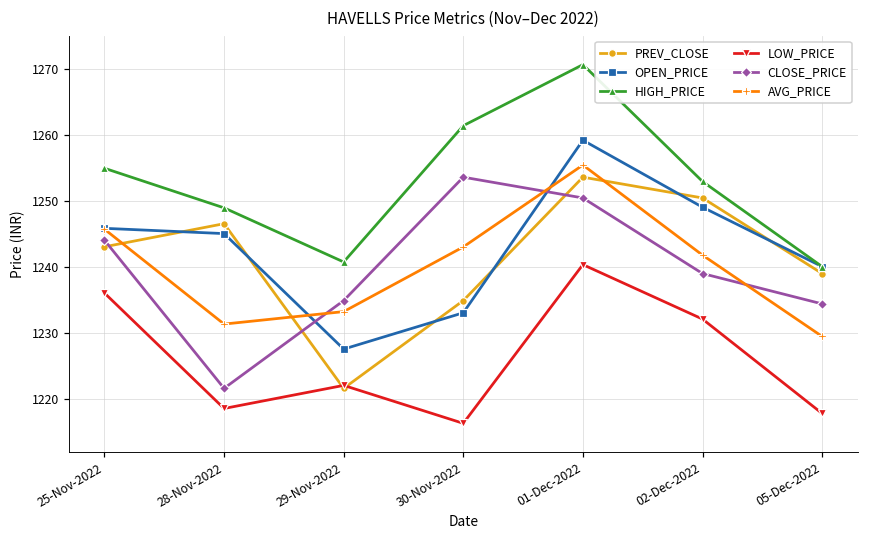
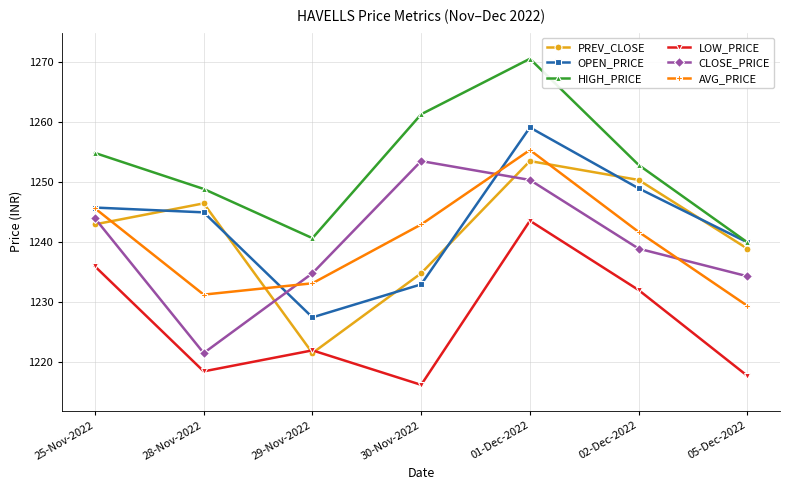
  {
    "OPEN_PRICE": {
      "28-Nov-2022": 1245,
      "29-Nov-2022": 1228,
      "30-Nov-2022": 1233,
      "01-Dec-2022": 1259,
      "02-Dec-2022": 1249
    },
    "HIGH_PRICE": {
      "25-Nov-2022": 1255,
      "28-Nov-2022": 1249,
      "29-Nov-2022": 1241,
      "30-Nov-2022": 1261,
      "01-Dec-2022": 1271,
      "02-Dec-2022": 1253
    },
    "LOW_PRICE": {
      "25-Nov-2022": 1236,
      "28-Nov-2022": 1219,
      "29-Nov-2022": 1222,
      "30-Nov-2022": 1216,
-     "01-Dec-2022": 1240,
+     "01-Dec-2022": 1244,
      "02-Dec-2022": 1232,
      "05-Dec-2022": 1218
    },
    "CLOSE_PRICE": {
      "25-Nov-2022": 1244,
      "28-Nov-2022": 1222,
      "29-Nov-2022": 1235,
      "30-Nov-2022": 1254,
      "01-Dec-2022": 1250,
      "02-Dec-2022": 1239,
      "05-Dec-2022": 1234
    }
  }
